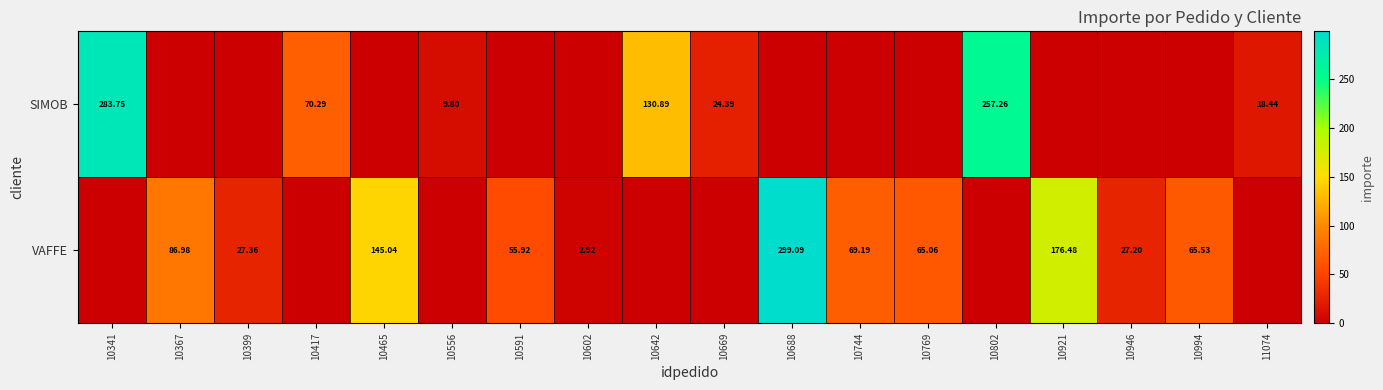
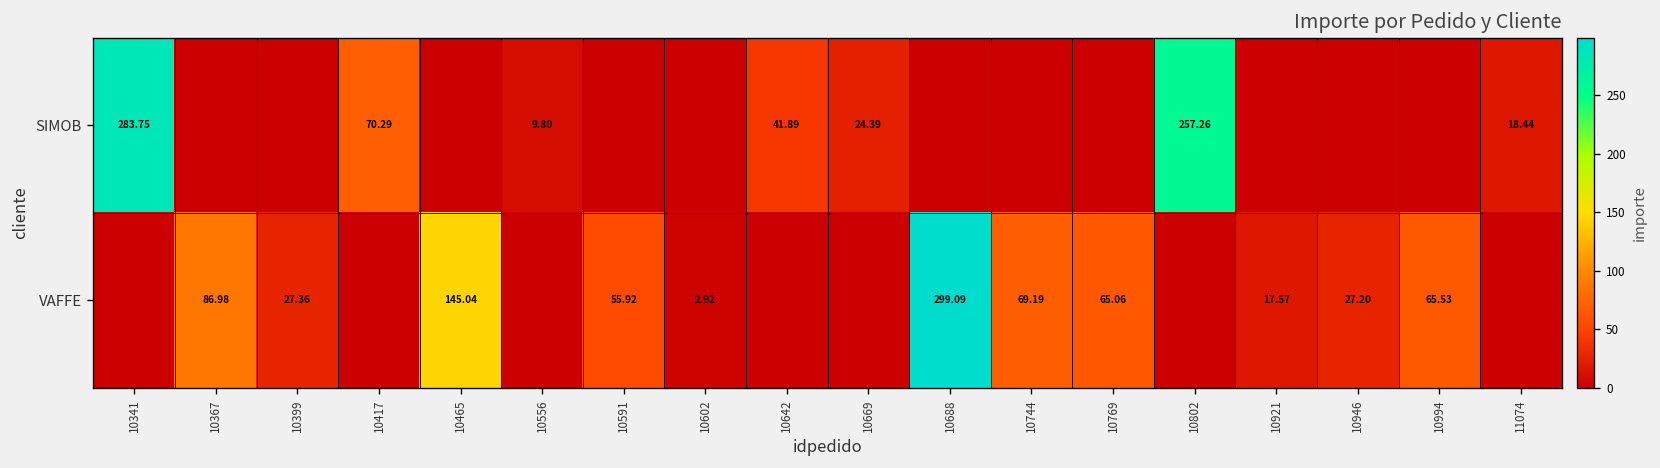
  {
    "SIMOB": {
      "10341": 283.75,
      "10417": 70.29,
      "10556": 9.80,
-     "10642": 130.89,
+     "10642": 41.89,
      "10669": 24.39,
      "10802": 257.26,
      "11074": 18.44
    },
    "VAFFE": {
      "10367": 86.98,
      "10399": 27.36,
      "10465": 145.04,
      "10591": 55.92,
      "10602": 2.92,
      "10688": 299.09,
      "10744": 69.19,
      "10769": 65.06,
-     "10921": 176.48,
+     "10921": 17.57,
      "10946": 27.20,
      "10994": 65.53
    }
  }
